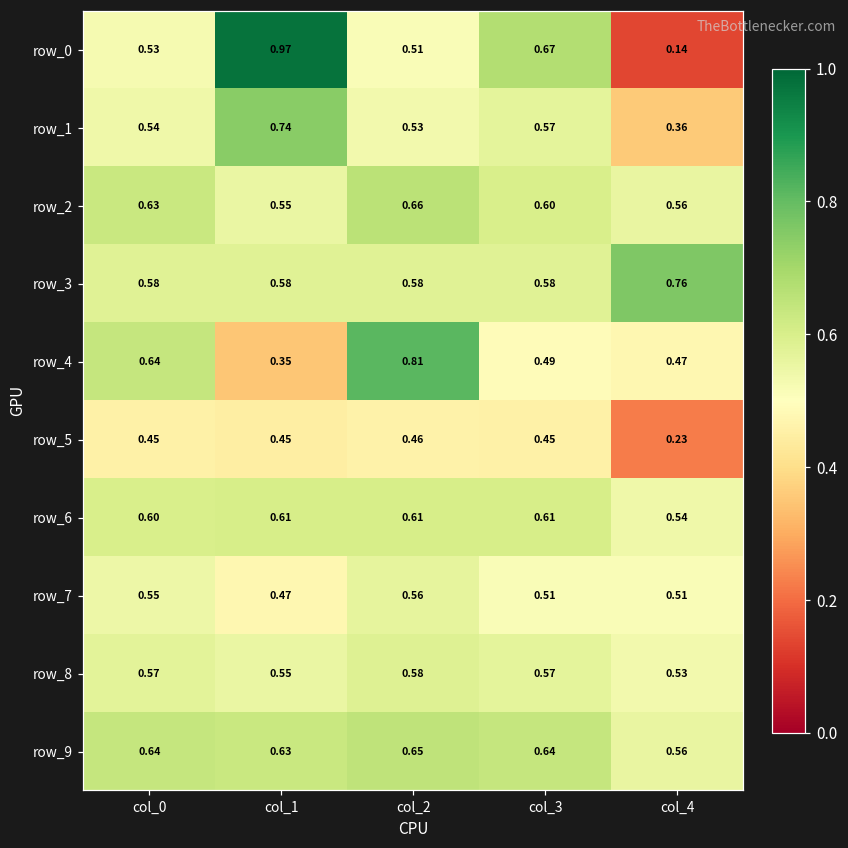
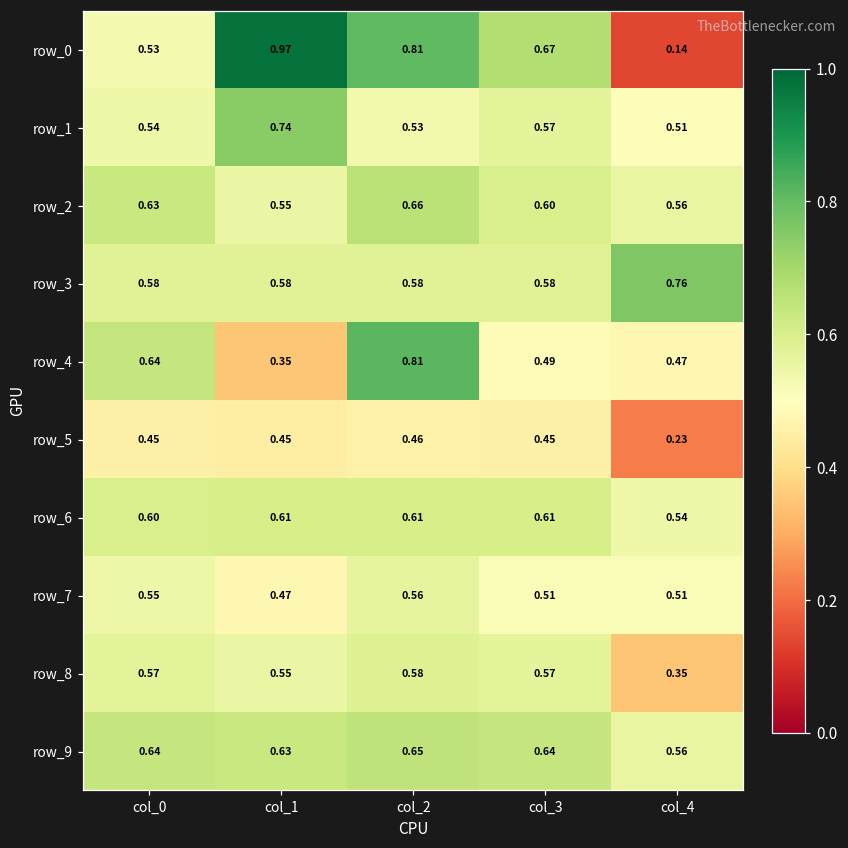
  {
    "row_0": {
      "col_0": 0.53,
      "col_1": 0.97,
-     "col_2": 0.51,
+     "col_2": 0.81,
      "col_3": 0.67,
      "col_4": 0.14
    },
    "row_1": {
      "col_0": 0.54,
      "col_1": 0.74,
      "col_2": 0.53,
      "col_3": 0.57,
-     "col_4": 0.36
+     "col_4": 0.51
    },
    "row_2": {
      "col_0": 0.63,
      "col_1": 0.55,
      "col_2": 0.66,
      "col_3": 0.60,
      "col_4": 0.56
    },
    "row_3": {
      "col_0": 0.58,
      "col_1": 0.58,
      "col_2": 0.58,
      "col_3": 0.58,
      "col_4": 0.76
    },
    "row_4": {
      "col_0": 0.64,
      "col_1": 0.35,
      "col_2": 0.81,
      "col_3": 0.49,
      "col_4": 0.47
    },
    "row_5": {
      "col_0": 0.45,
      "col_1": 0.45,
      "col_2": 0.46,
      "col_3": 0.45,
      "col_4": 0.23
    },
    "row_6": {
      "col_0": 0.60,
      "col_1": 0.61,
      "col_2": 0.61,
      "col_3": 0.61,
      "col_4": 0.54
    },
    "row_7": {
      "col_0": 0.55,
      "col_1": 0.47,
      "col_2": 0.56,
      "col_3": 0.51,
      "col_4": 0.51
    },
    "row_8": {
      "col_0": 0.57,
      "col_1": 0.55,
      "col_2": 0.58,
      "col_3": 0.57,
-     "col_4": 0.53
+     "col_4": 0.35
    },
    "row_9": {
      "col_0": 0.64,
      "col_1": 0.63,
      "col_2": 0.65,
      "col_3": 0.64,
      "col_4": 0.56
    }
  }
